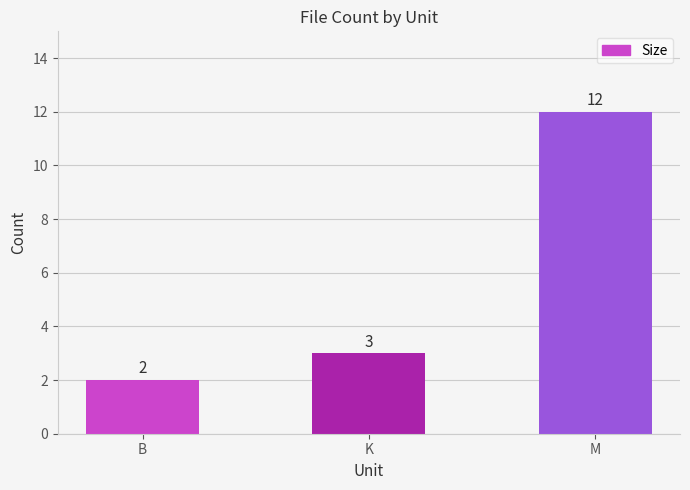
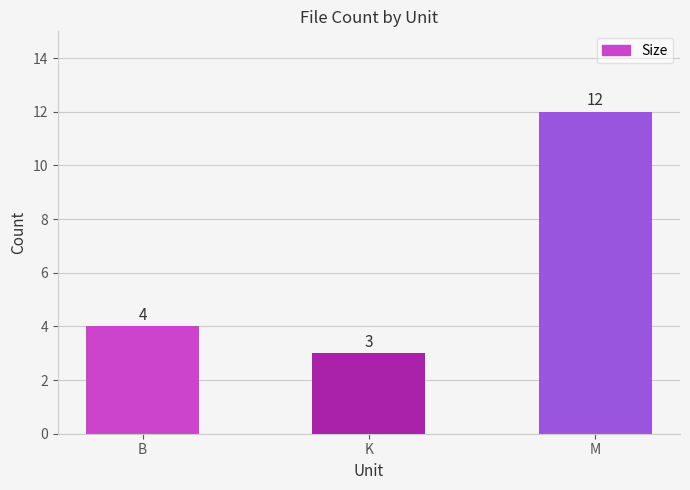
  {
-   "B": 2,
+   "B": 4,
    "K": 3,
    "M": 12
  }
